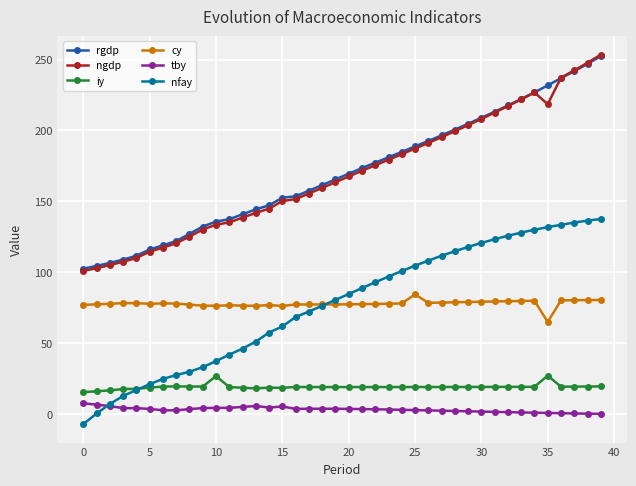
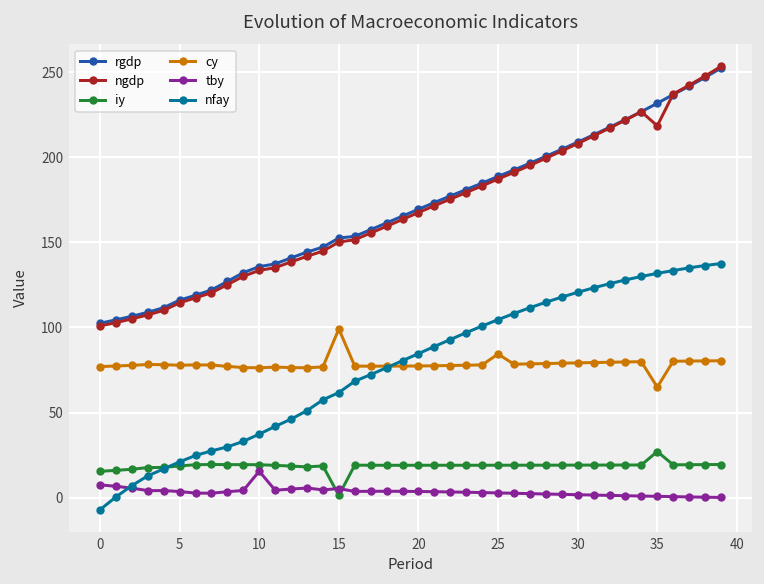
  {
    "ngdp": {
      "10": 134,
      "15": 150,
      "20": 168,
      "35": 219
    },
    "iy": {
      "0": 15,
      "5": 19,
-     "10": 27,
-     "15": 18,
+     "10": 19,
+     "15": 1,
      "20": 19,
      "25": 19,
      "30": 19,
      "35": 27
    },
    "cy": {
      "0": 77,
      "5": 78,
      "10": 76,
-     "15": 76,
+     "15": 99,
      "20": 77,
      "25": 84,
      "30": 79,
      "35": 65
    },
    "tby": {
      "0": 8,
      "5": 4,
-     "10": 4,
+     "10": 16,
      "15": 5,
      "20": 4,
      "25": 3,
      "30": 2,
      "35": 1
    }
  }
